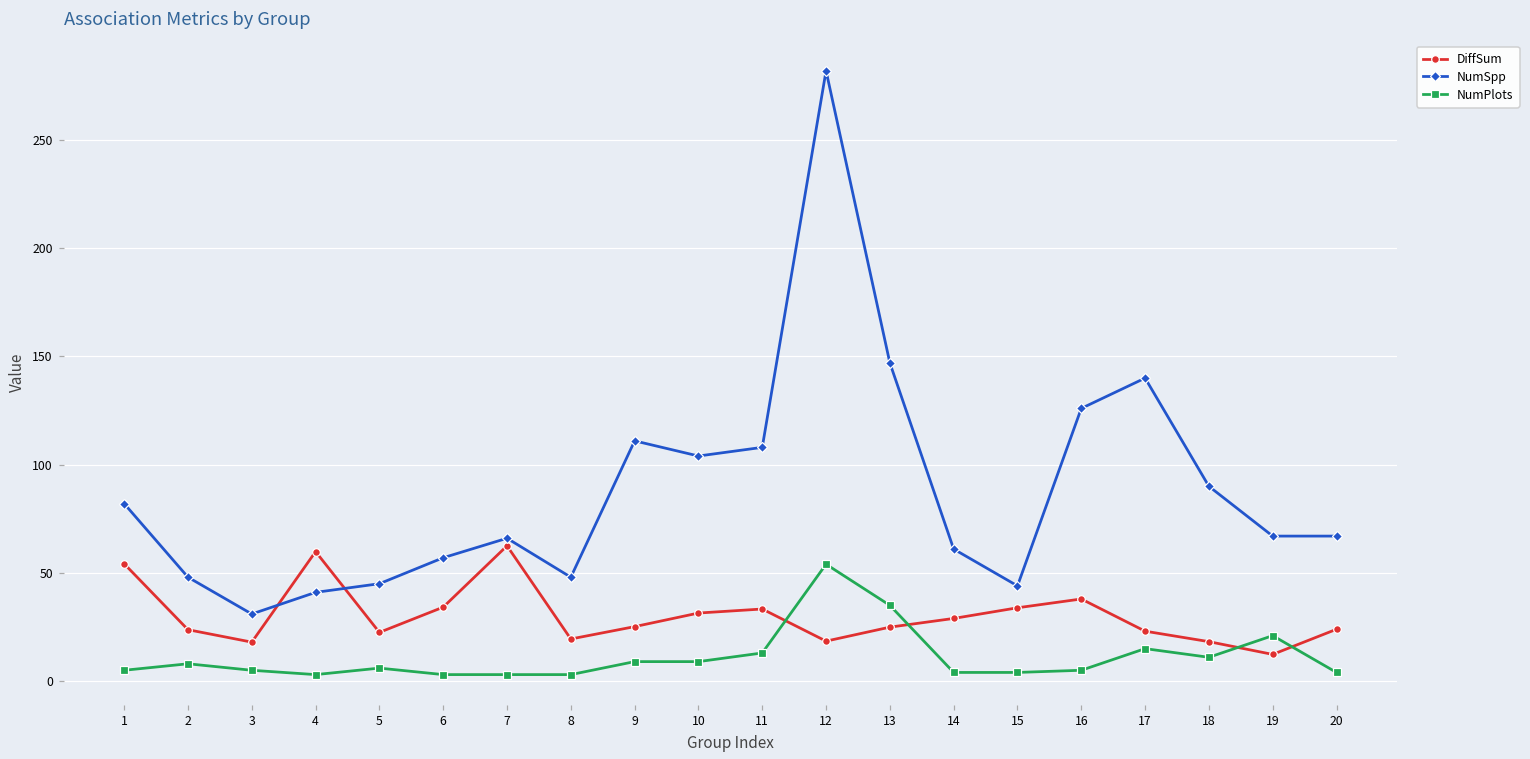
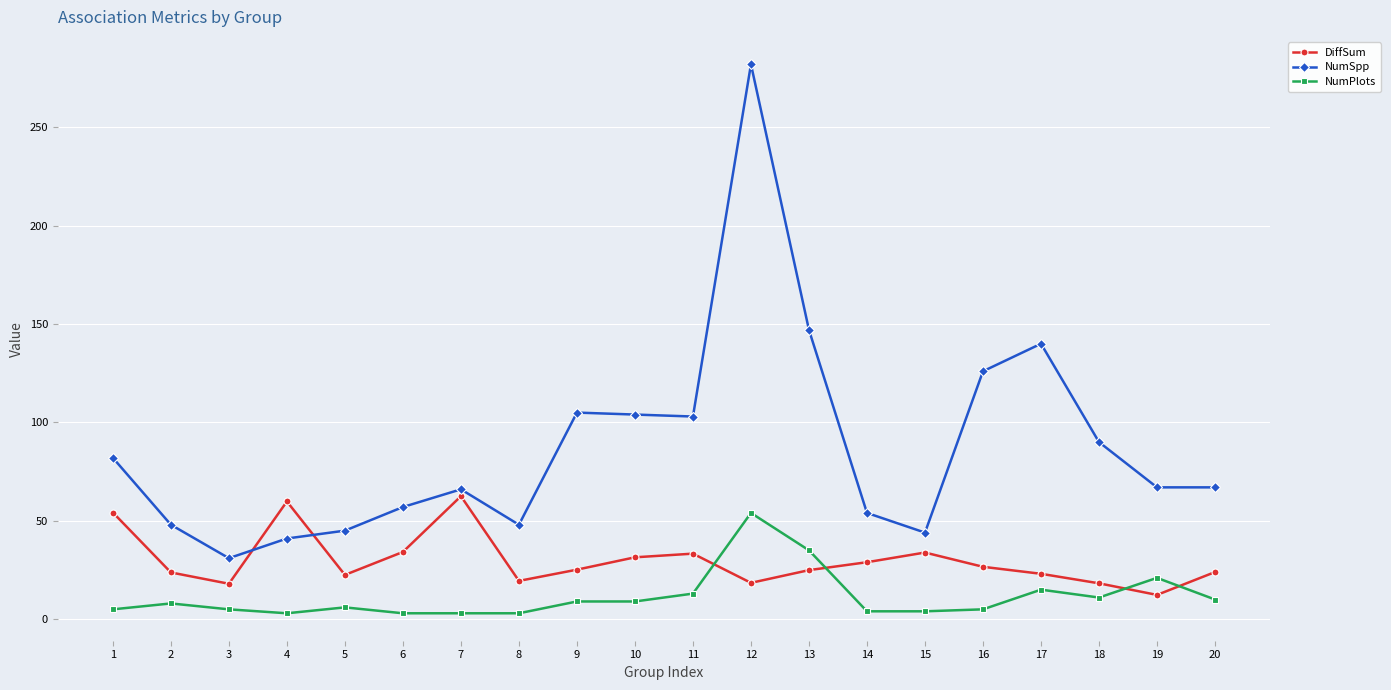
  {
    "DiffSum": {
      "1": 54,
      "2": 24,
      "3": 18,
      "4": 60,
      "5": 23,
      "6": 34,
      "7": 63,
      "8": 19,
      "9": 25,
      "10": 31,
      "11": 33,
      "12": 18,
      "13": 25,
      "14": 29,
      "15": 34,
-     "16": 38,
+     "16": 27,
      "17": 23,
      "18": 18,
      "19": 12,
      "20": 24
    },
    "NumSpp": {
      "1": 82,
      "2": 48,
      "3": 31,
      "4": 41,
      "5": 45,
      "6": 57,
      "7": 66,
      "8": 48,
-     "9": 111,
+     "9": 105,
      "10": 104,
-     "11": 108,
+     "11": 103,
      "12": 282,
      "13": 147,
-     "14": 61,
+     "14": 54,
      "15": 44,
      "16": 126,
      "17": 140,
      "18": 90,
      "19": 67,
      "20": 67
    },
    "NumPlots": {
      "1": 5,
      "2": 8,
      "3": 5,
      "4": 3,
      "5": 6,
      "6": 3,
      "7": 3,
      "8": 3,
      "9": 9,
      "10": 9,
      "11": 13,
      "12": 54,
      "13": 35,
      "14": 4,
      "15": 4,
      "16": 5,
      "17": 15,
      "18": 11,
      "19": 21,
-     "20": 4
+     "20": 10
    }
  }
